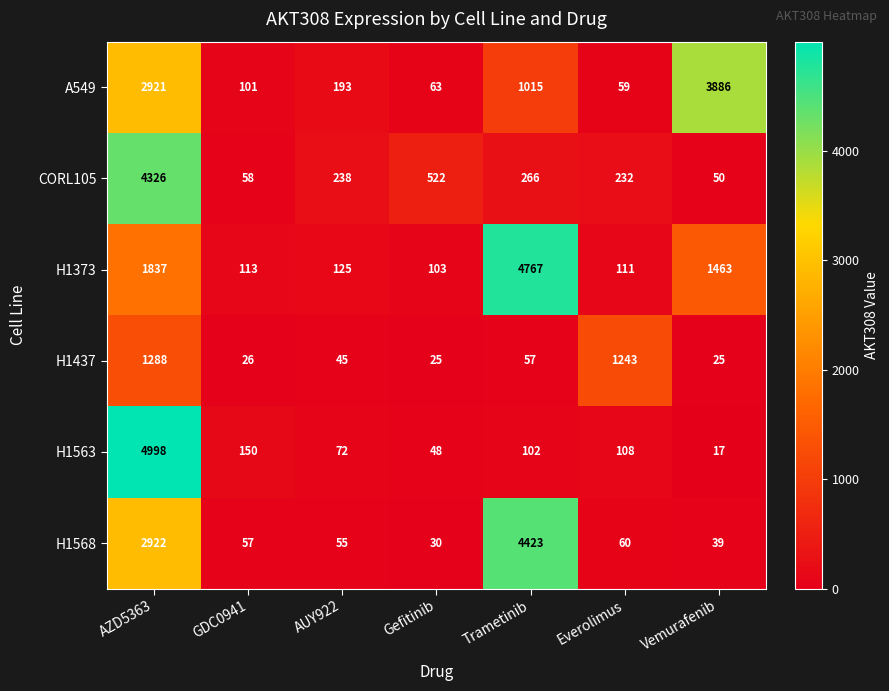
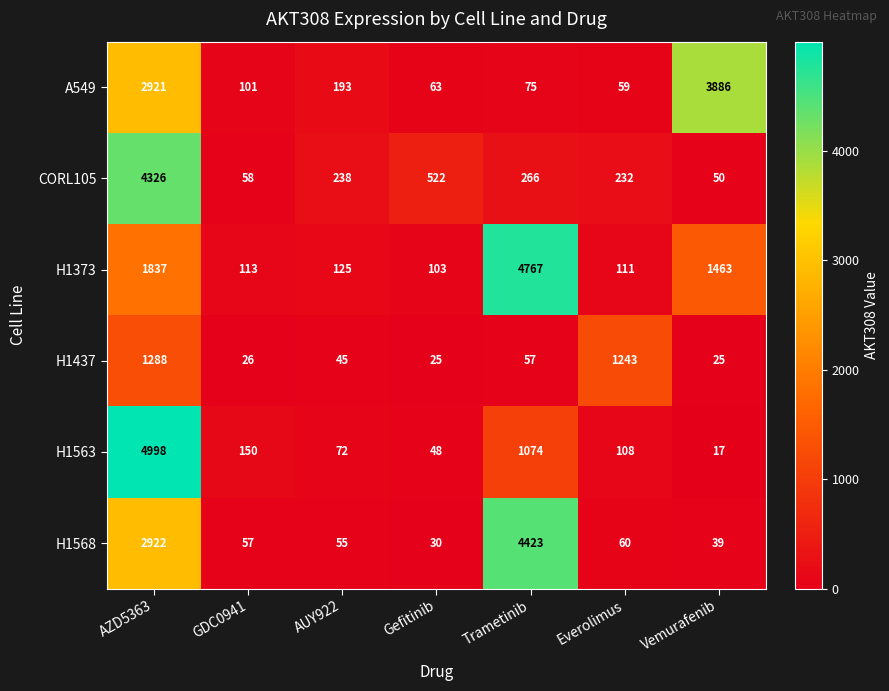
  {
    "A549": {
      "AZD5363": 2921,
      "GDC0941": 101,
      "AUY922": 193,
      "Gefitinib": 63,
-     "Trametinib": 1015,
+     "Trametinib": 75,
      "Everolimus": 59,
      "Vemurafenib": 3886
    },
    "CORL105": {
      "AZD5363": 4326,
      "GDC0941": 58,
      "AUY922": 238,
      "Gefitinib": 522,
      "Trametinib": 266,
      "Everolimus": 232,
      "Vemurafenib": 50
    },
    "H1373": {
      "AZD5363": 1837,
      "GDC0941": 113,
      "AUY922": 125,
      "Gefitinib": 103,
      "Trametinib": 4767,
      "Everolimus": 111,
      "Vemurafenib": 1463
    },
    "H1437": {
      "AZD5363": 1288,
      "GDC0941": 26,
      "AUY922": 45,
      "Gefitinib": 25,
      "Trametinib": 57,
      "Everolimus": 1243,
      "Vemurafenib": 25
    },
    "H1563": {
      "AZD5363": 4998,
      "GDC0941": 150,
      "AUY922": 72,
      "Gefitinib": 48,
-     "Trametinib": 102,
+     "Trametinib": 1074,
      "Everolimus": 108,
      "Vemurafenib": 17
    },
    "H1568": {
      "AZD5363": 2922,
      "GDC0941": 57,
      "AUY922": 55,
      "Gefitinib": 30,
      "Trametinib": 4423,
      "Everolimus": 60,
      "Vemurafenib": 39
    }
  }
